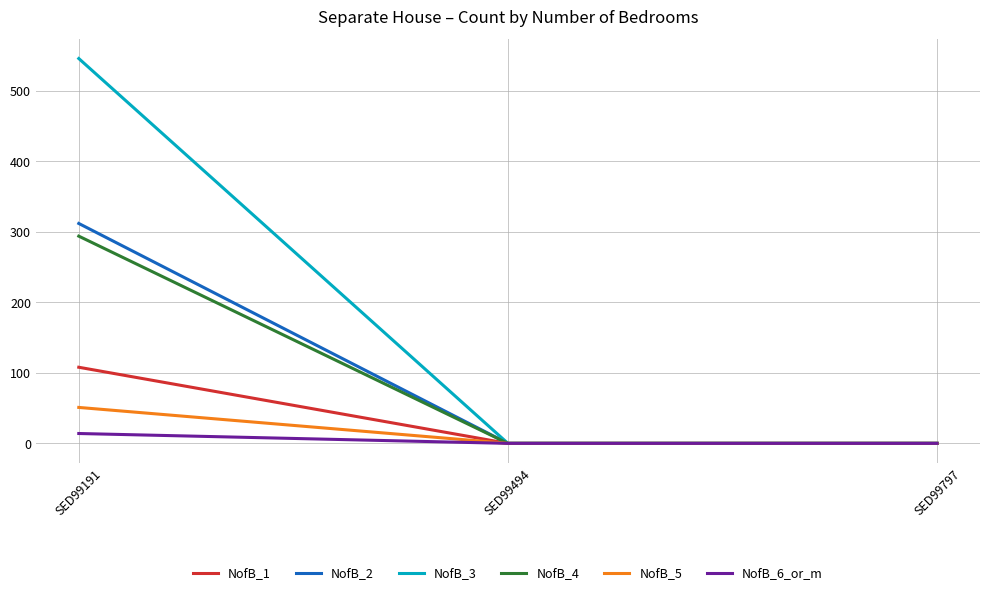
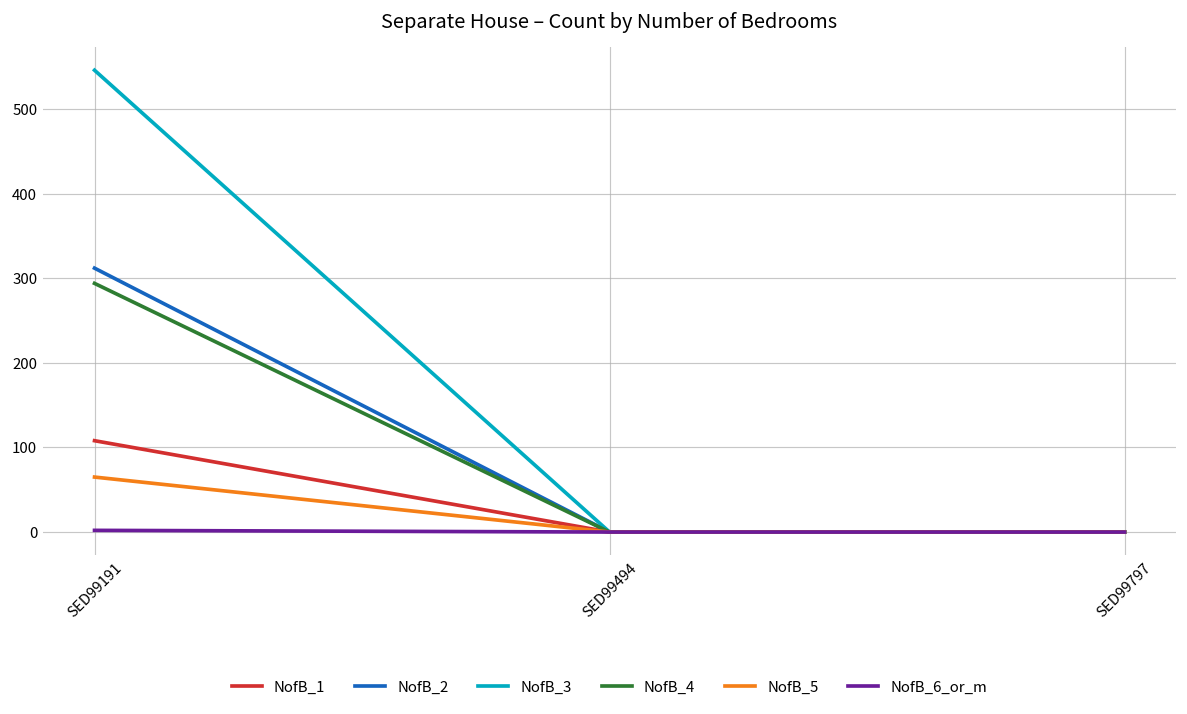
  {
    "NofB_1": {
      "SED99191": 110
    },
    "NofB_2": {
      "SED99191": 310
    },
    "NofB_3": {
      "SED99191": 550
    },
    "NofB_4": {
      "SED99191": 290
    },
    "NofB_5": {
-     "SED99191": 50
+     "SED99191": 70
    },
    "NofB_6_or_m": {
-     "SED99191": 10
+     "SED99191": 0
    }
  }
